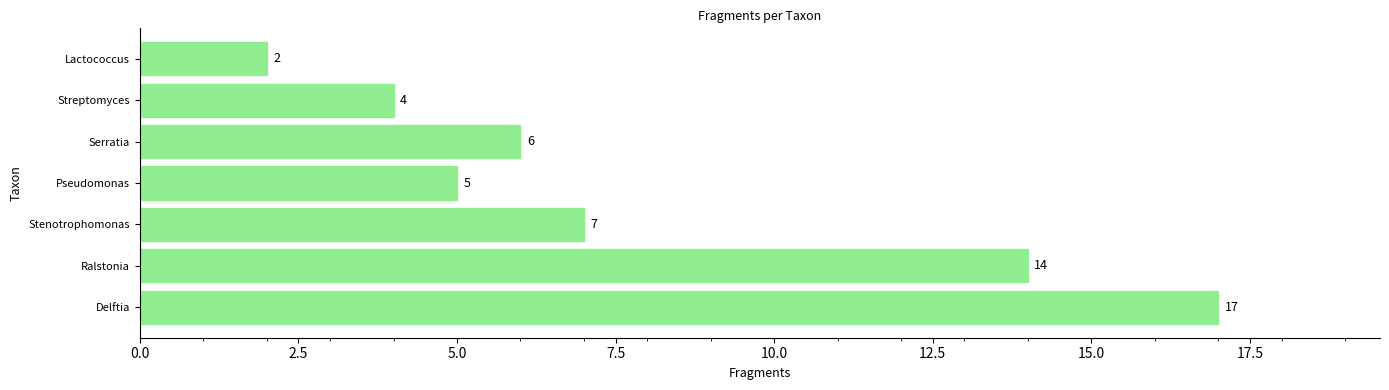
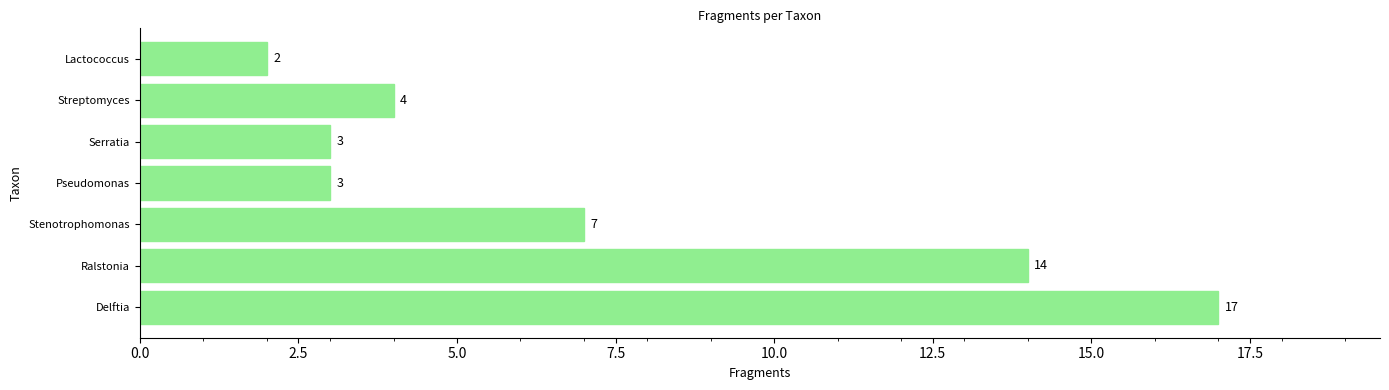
  {
    "Lactococcus": 2,
    "Streptomyces": 4,
-   "Serratia": 6,
-   "Pseudomonas": 5,
+   "Serratia": 3,
+   "Pseudomonas": 3,
    "Stenotrophomonas": 7,
    "Ralstonia": 14,
    "Delftia": 17
  }
